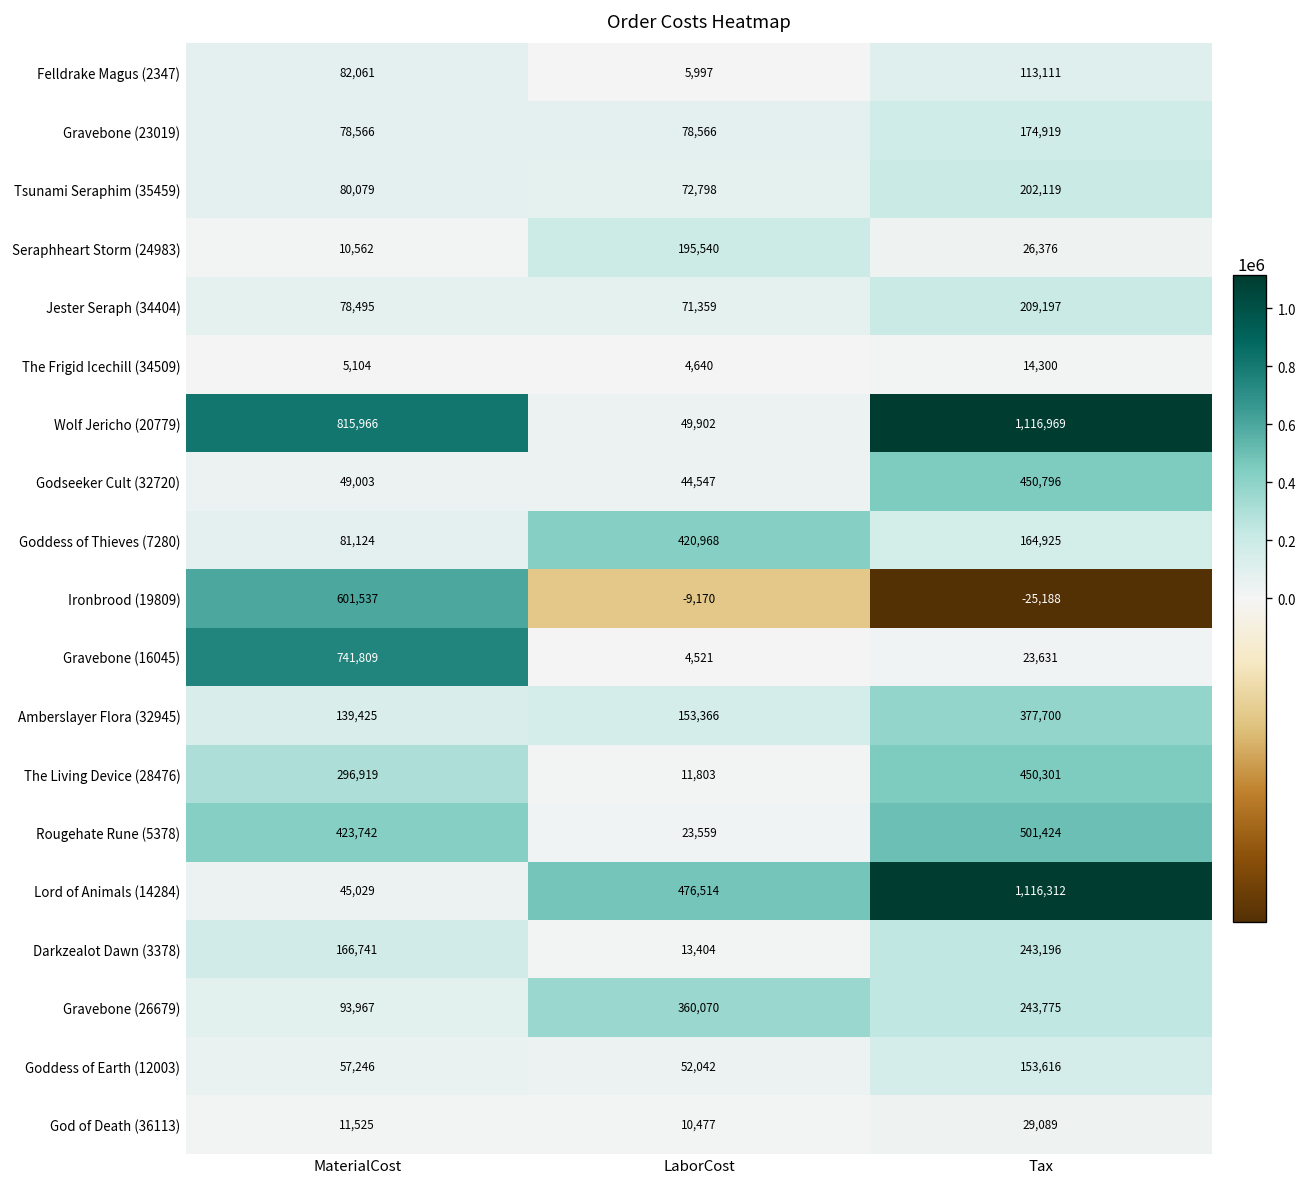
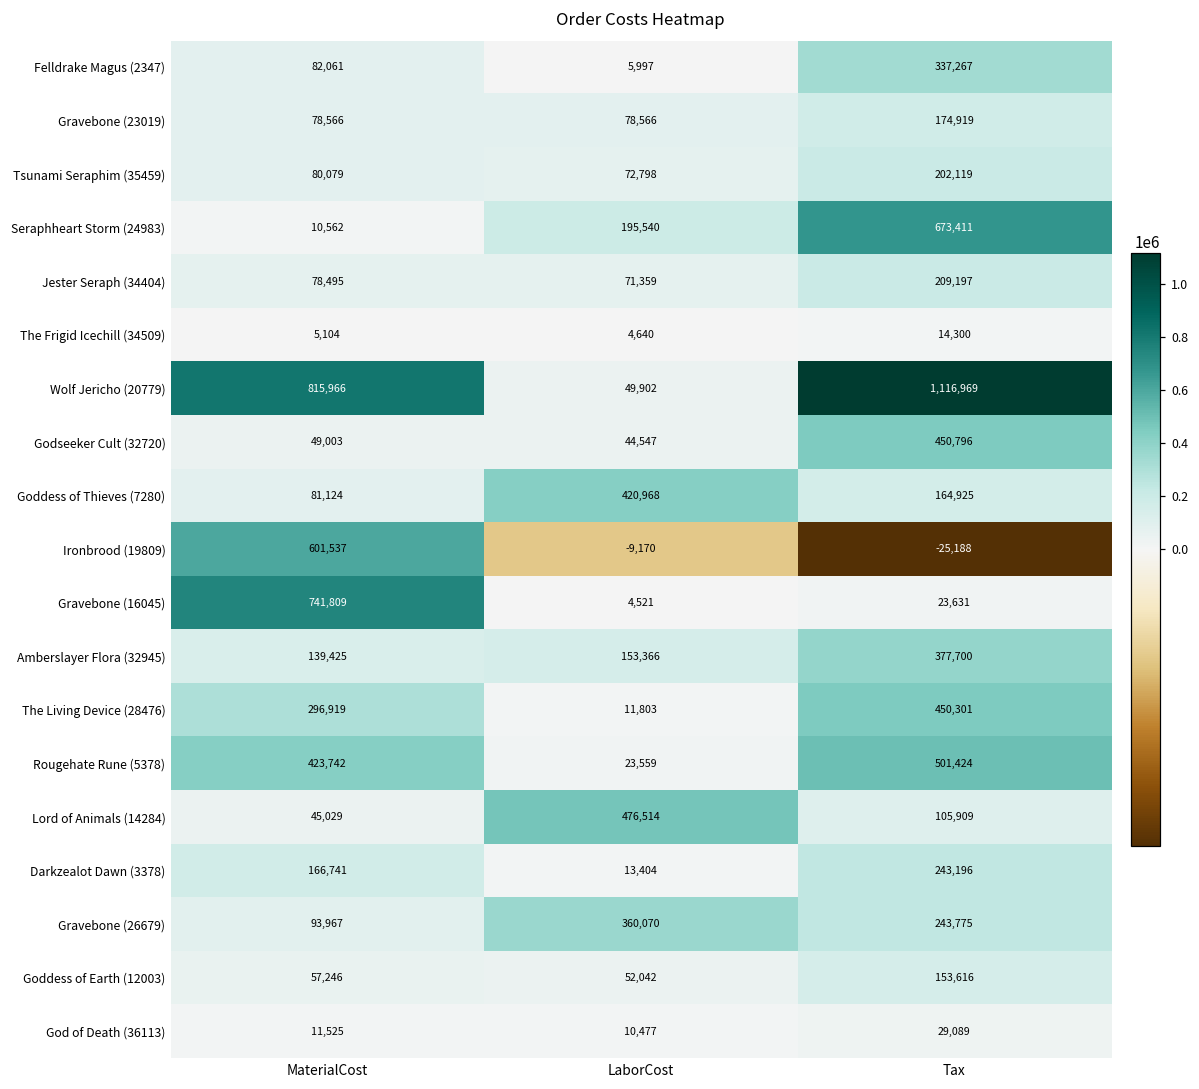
  {
    "Felldrake Magus (2347)": {
      "MaterialCost": "82,061",
      "LaborCost": "5,997",
-     "Tax": "113,111"
+     "Tax": "337,267"
    },
    "Gravebone (23019)": {
      "MaterialCost": "78,566",
      "LaborCost": "78,566",
      "Tax": "174,919"
    },
    "Tsunami Seraphim (35459)": {
      "MaterialCost": "80,079",
      "LaborCost": "72,798",
      "Tax": "202,119"
    },
    "Seraphheart Storm (24983)": {
      "MaterialCost": "10,562",
      "LaborCost": "195,540",
-     "Tax": "26,376"
+     "Tax": "673,411"
    },
    "Jester Seraph (34404)": {
      "MaterialCost": "78,495",
      "LaborCost": "71,359",
      "Tax": "209,197"
    },
    "The Frigid Icechill (34509)": {
      "MaterialCost": "5,104",
      "LaborCost": "4,640",
      "Tax": "14,300"
    },
    "Wolf Jericho (20779)": {
      "MaterialCost": "815,966",
      "LaborCost": "49,902",
      "Tax": "1,116,969"
    },
    "Godseeker Cult (32720)": {
      "MaterialCost": "49,003",
      "LaborCost": "44,547",
      "Tax": "450,796"
    },
    "Goddess of Thieves (7280)": {
      "MaterialCost": "81,124",
      "LaborCost": "420,968",
      "Tax": "164,925"
    },
    "Ironbrood (19809)": {
      "MaterialCost": "601,537",
      "LaborCost": "-9,170",
      "Tax": "-25,188"
    },
    "Gravebone (16045)": {
      "MaterialCost": "741,809",
      "LaborCost": "4,521",
      "Tax": "23,631"
    },
    "Amberslayer Flora (32945)": {
      "MaterialCost": "139,425",
      "LaborCost": "153,366",
      "Tax": "377,700"
    },
    "The Living Device (28476)": {
      "MaterialCost": "296,919",
      "LaborCost": "11,803",
      "Tax": "450,301"
    },
    "Rougehate Rune (5378)": {
      "MaterialCost": "423,742",
      "LaborCost": "23,559",
      "Tax": "501,424"
    },
    "Lord of Animals (14284)": {
      "MaterialCost": "45,029",
      "LaborCost": "476,514",
-     "Tax": "1,116,312"
+     "Tax": "105,909"
    },
    "Darkzealot Dawn (3378)": {
      "MaterialCost": "166,741",
      "LaborCost": "13,404",
      "Tax": "243,196"
    },
    "Gravebone (26679)": {
      "MaterialCost": "93,967",
      "LaborCost": "360,070",
      "Tax": "243,775"
    },
    "Goddess of Earth (12003)": {
      "MaterialCost": "57,246",
      "LaborCost": "52,042",
      "Tax": "153,616"
    },
    "God of Death (36113)": {
      "MaterialCost": "11,525",
      "LaborCost": "10,477",
      "Tax": "29,089"
    }
  }
